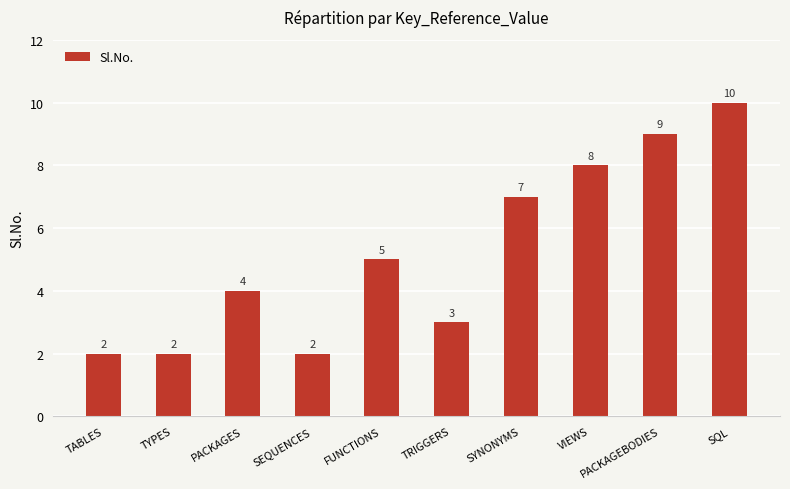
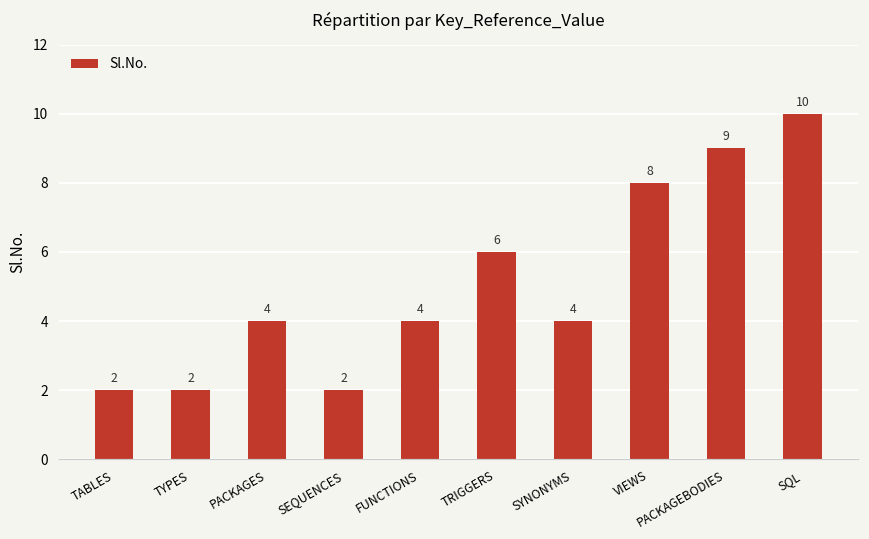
  {
    "TABLES": 2,
    "TYPES": 2,
    "PACKAGES": 4,
    "SEQUENCES": 2,
-   "FUNCTIONS": 5,
-   "TRIGGERS": 3,
-   "SYNONYMS": 7,
+   "FUNCTIONS": 4,
+   "TRIGGERS": 6,
+   "SYNONYMS": 4,
    "VIEWS": 8,
    "PACKAGEBODIES": 9,
    "SQL": 10
  }
